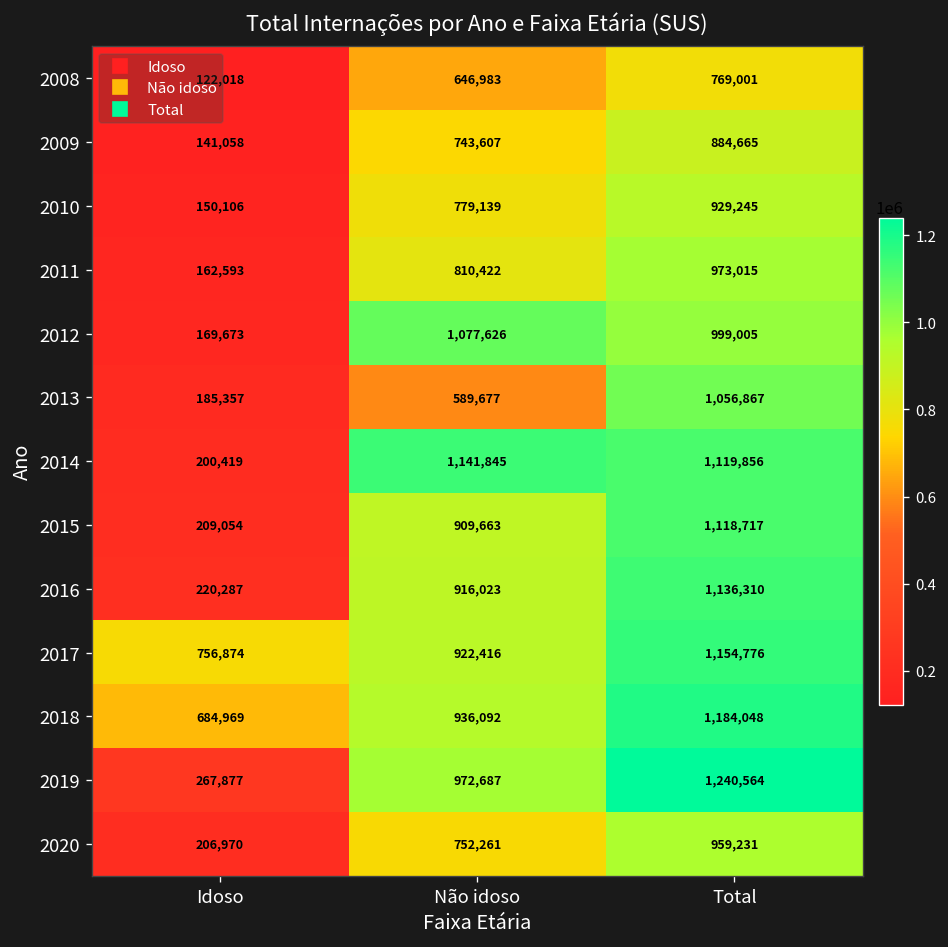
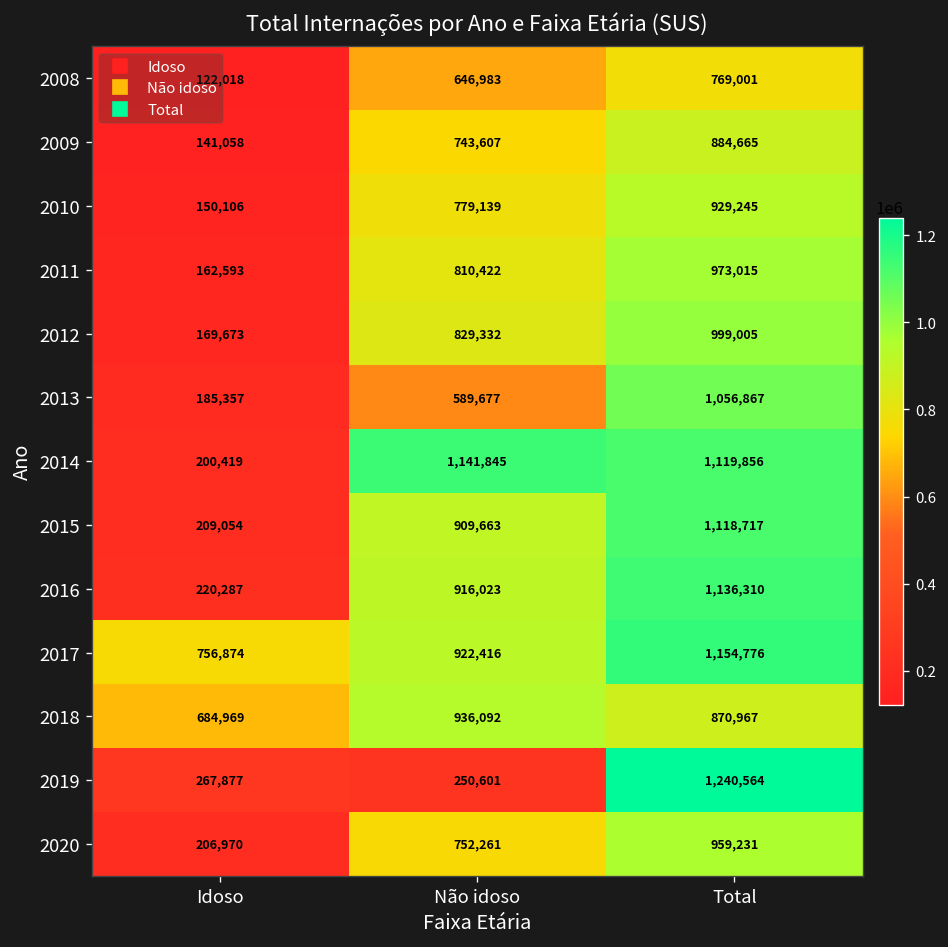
  {
    "2008": {
      "Não idoso": "646,983",
      "Total": "769,001"
    },
    "2009": {
      "Idoso": "141,058",
      "Não idoso": "743,607",
      "Total": "884,665"
    },
    "2010": {
      "Idoso": "150,106",
      "Não idoso": "779,139",
      "Total": "929,245"
    },
    "2011": {
      "Idoso": "162,593",
      "Não idoso": "810,422",
      "Total": "973,015"
    },
    "2012": {
      "Idoso": "169,673",
-     "Não idoso": "1,077,626",
+     "Não idoso": "829,332",
      "Total": "999,005"
    },
    "2013": {
      "Idoso": "185,357",
      "Não idoso": "589,677",
      "Total": "1,056,867"
    },
    "2014": {
      "Idoso": "200,419",
      "Não idoso": "1,141,845",
      "Total": "1,119,856"
    },
    "2015": {
      "Idoso": "209,054",
      "Não idoso": "909,663",
      "Total": "1,118,717"
    },
    "2016": {
      "Idoso": "220,287",
      "Não idoso": "916,023",
      "Total": "1,136,310"
    },
    "2017": {
      "Idoso": "756,874",
      "Não idoso": "922,416",
      "Total": "1,154,776"
    },
    "2018": {
      "Idoso": "684,969",
      "Não idoso": "936,092",
-     "Total": "1,184,048"
+     "Total": "870,967"
    },
    "2019": {
      "Idoso": "267,877",
-     "Não idoso": "972,687",
+     "Não idoso": "250,601",
      "Total": "1,240,564"
    },
    "2020": {
      "Idoso": "206,970",
      "Não idoso": "752,261",
      "Total": "959,231"
    }
  }
